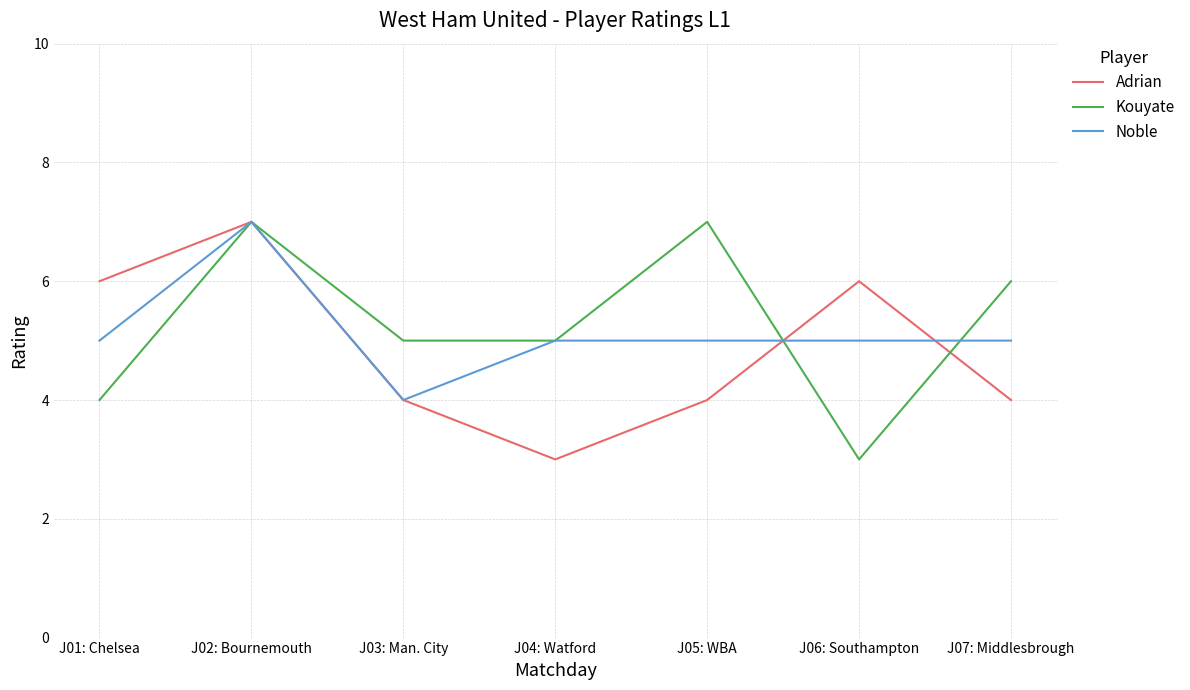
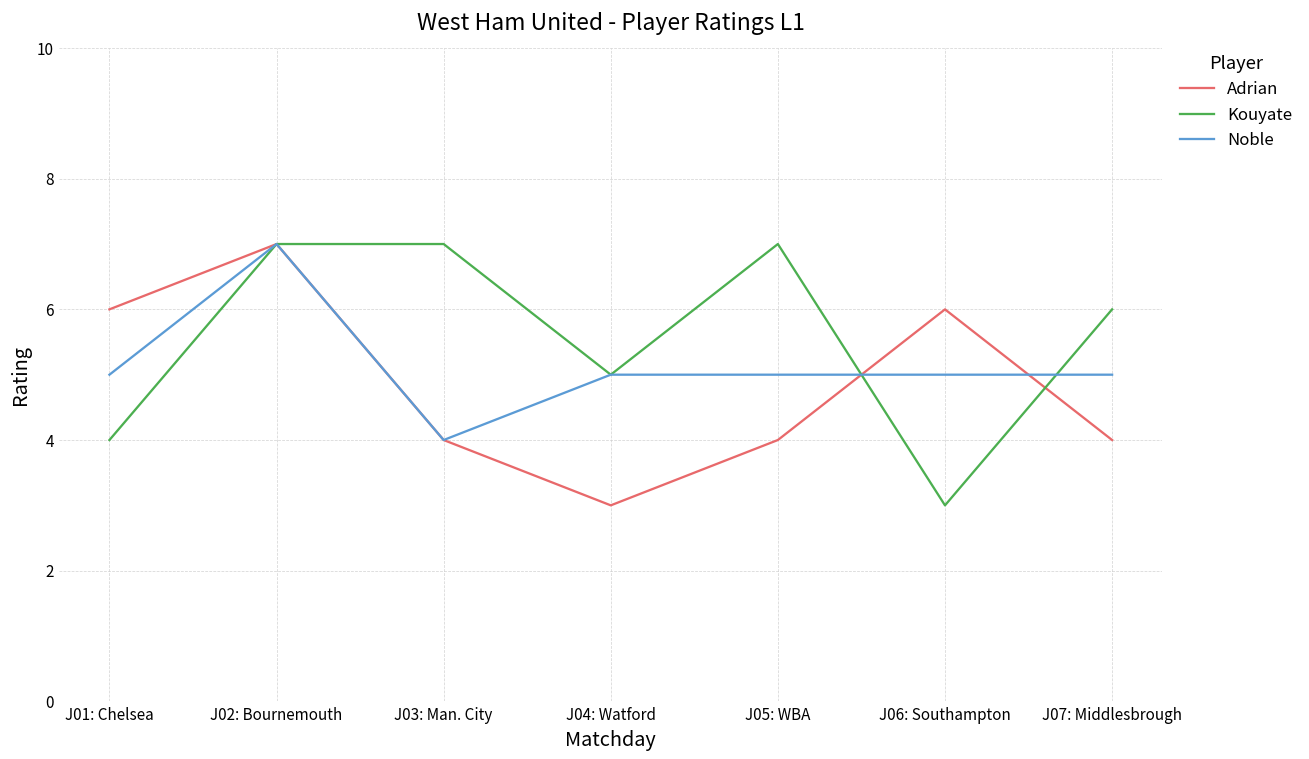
  {
    "Adrian": {
      "J01: Chelsea": 6,
      "J04: Watford": 3,
      "J05: WBA": 4,
      "J06: Southampton": 6,
      "J07: Middlesbrough": 4
    },
    "Kouyate": {
      "J01: Chelsea": 4,
-     "J03: Man. City": 5,
+     "J03: Man. City": 7,
      "J05: WBA": 7,
      "J06: Southampton": 3,
      "J07: Middlesbrough": 6
    },
    "Noble": {
      "J01: Chelsea": 5,
      "J05: WBA": 5,
      "J06: Southampton": 5,
      "J07: Middlesbrough": 5
    }
  }
